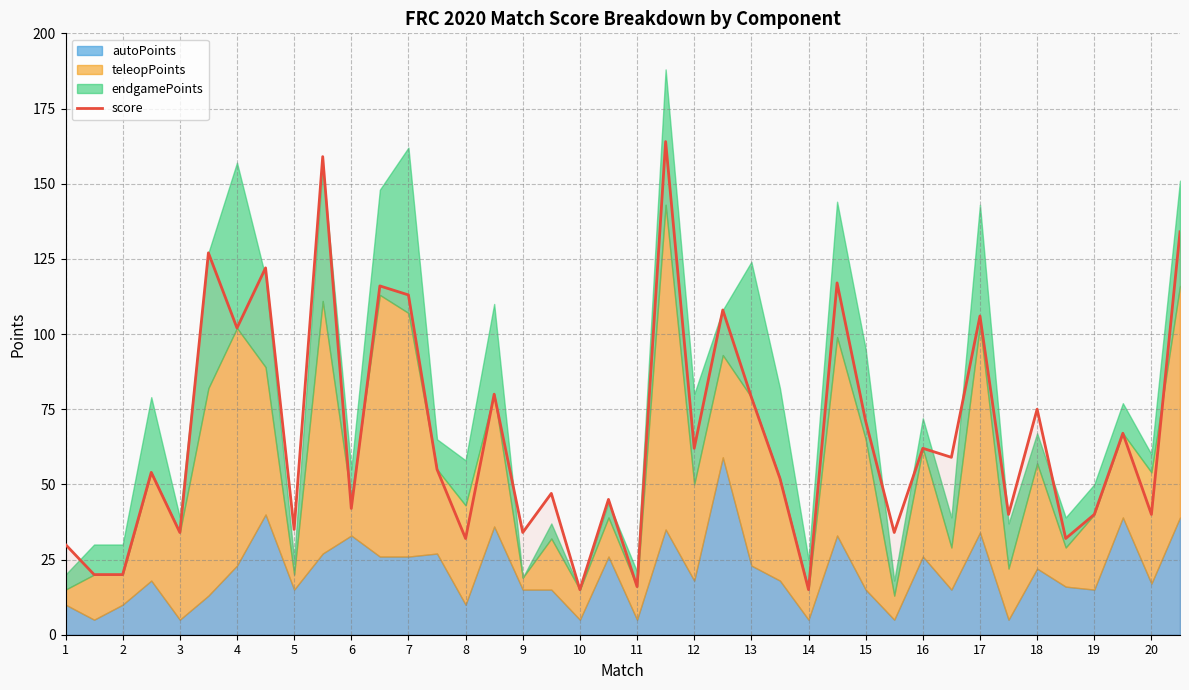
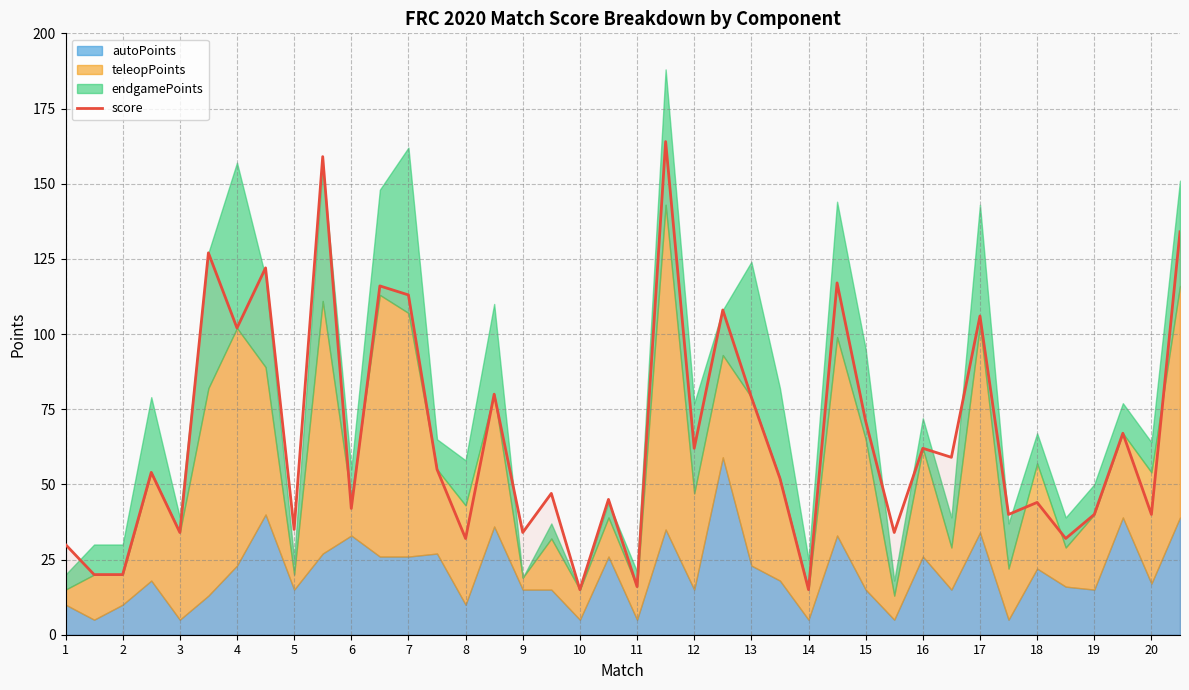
  {
    "autoPoints": {
      "2": 10,
      "4": 23,
      "6": 33,
      "8": 10,
      "10": 5,
-     "12": 18,
+     "12": 15,
      "14": 5,
      "16": 26,
      "18": 22,
      "20": 17
    },
    "score": {
      "6": 42,
      "8": 32,
      "12": 62,
-     "18": 75,
+     "18": 44,
      "20": 40
    },
    "teleopPoints": {
      "6": 12,
      "8": 33,
      "12": 32,
      "18": 35,
      "20": 37
    },
    "endgamePoints": {
      "2": 10,
      "4": 55,
      "6": 10,
      "8": 15,
      "12": 30,
      "14": 10,
      "16": 10,
      "18": 10,
-     "20": 6
+     "20": 10
    }
  }
